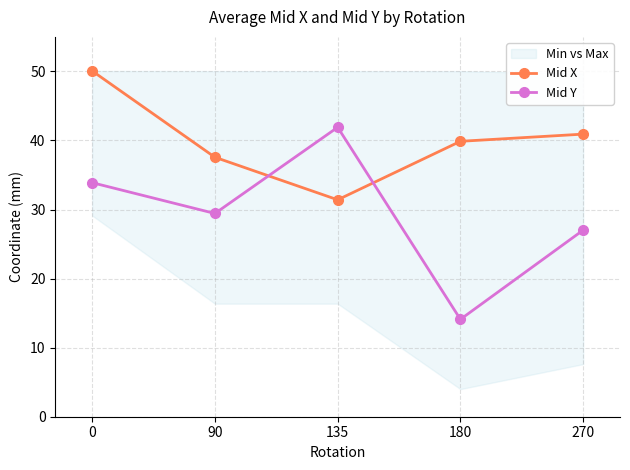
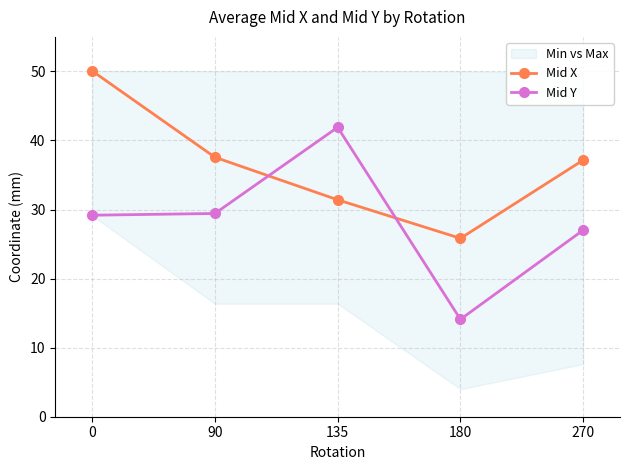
  {
    "Mid X": {
      "90": 38,
      "135": 31,
-     "180": 40,
-     "270": 41
+     "180": 26,
+     "270": 37
    },
    "Mid Y": {
-     "0": 34,
+     "0": 29,
      "90": 29,
      "135": 42,
      "180": 14,
      "270": 27
    }
  }
